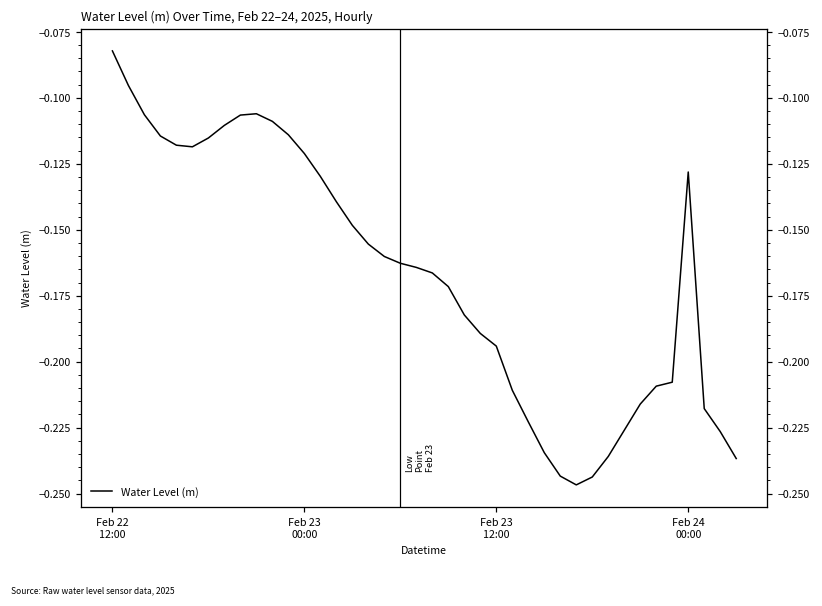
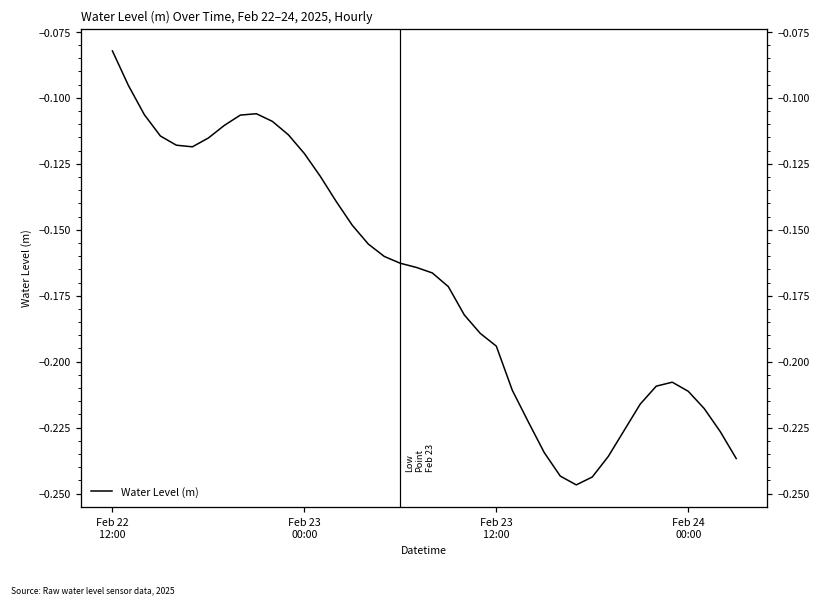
  {
    "Feb 22 12:00": -0.082,
    "Feb 23 00:00": -0.121,
    "Feb 23 12:00": -0.194,
-   "Feb 24 00:00": -0.128
+   "Feb 24 00:00": -0.211
  }
